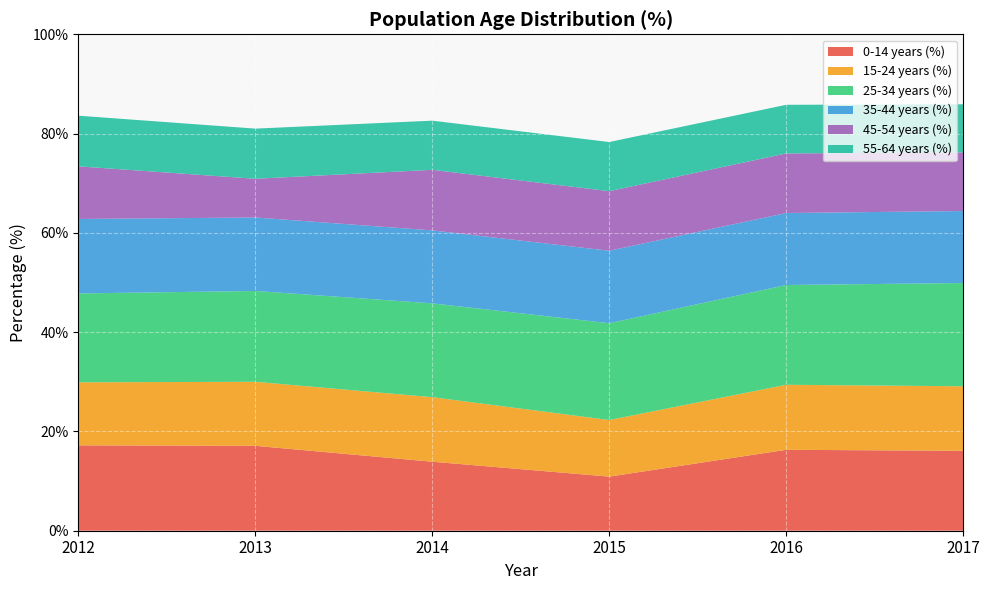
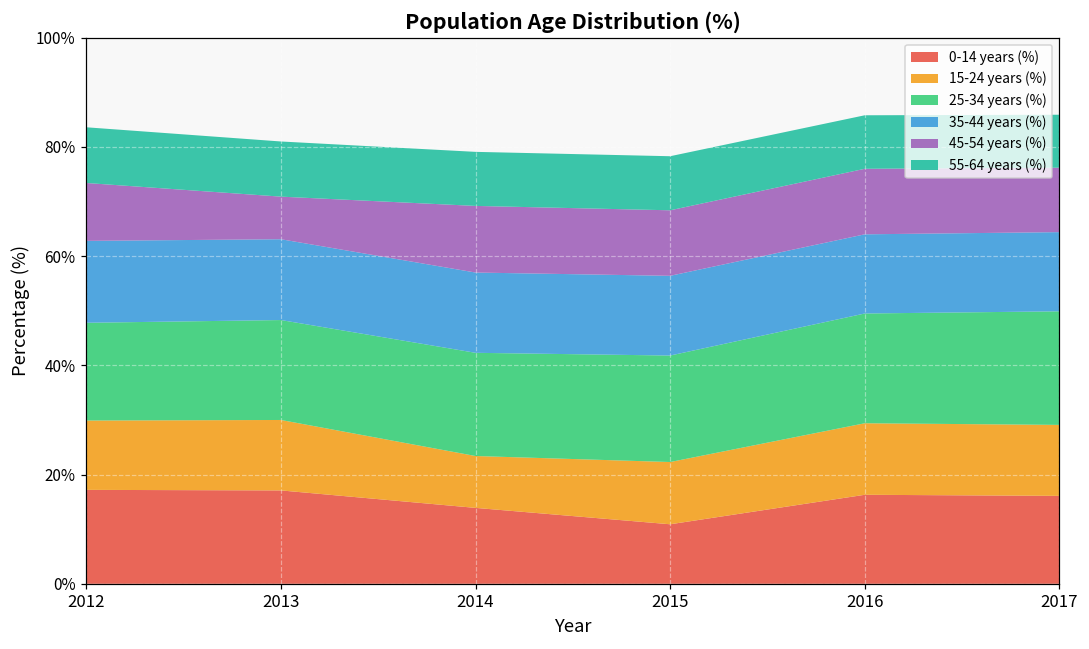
  {
    "0-14 years (%)": {
      "2012": "17%",
      "2013": "17%",
      "2014": "14%",
      "2015": "11%",
      "2016": "16%",
      "2017": "16%"
    },
    "15-24 years (%)": {
      "2012": "13%",
      "2013": "13%",
-     "2014": "13%",
+     "2014": "9%",
      "2015": "11%",
      "2016": "13%",
      "2017": "13%"
    },
    "35-44 years (%)": {
      "2012": "15%",
      "2013": "15%",
      "2014": "15%",
      "2015": "15%",
      "2016": "15%",
      "2017": "15%"
    },
    "45-54 years (%)": {
      "2012": "11%",
      "2013": "8%",
      "2014": "12%",
      "2015": "12%",
      "2016": "12%",
      "2017": "12%"
    }
  }
